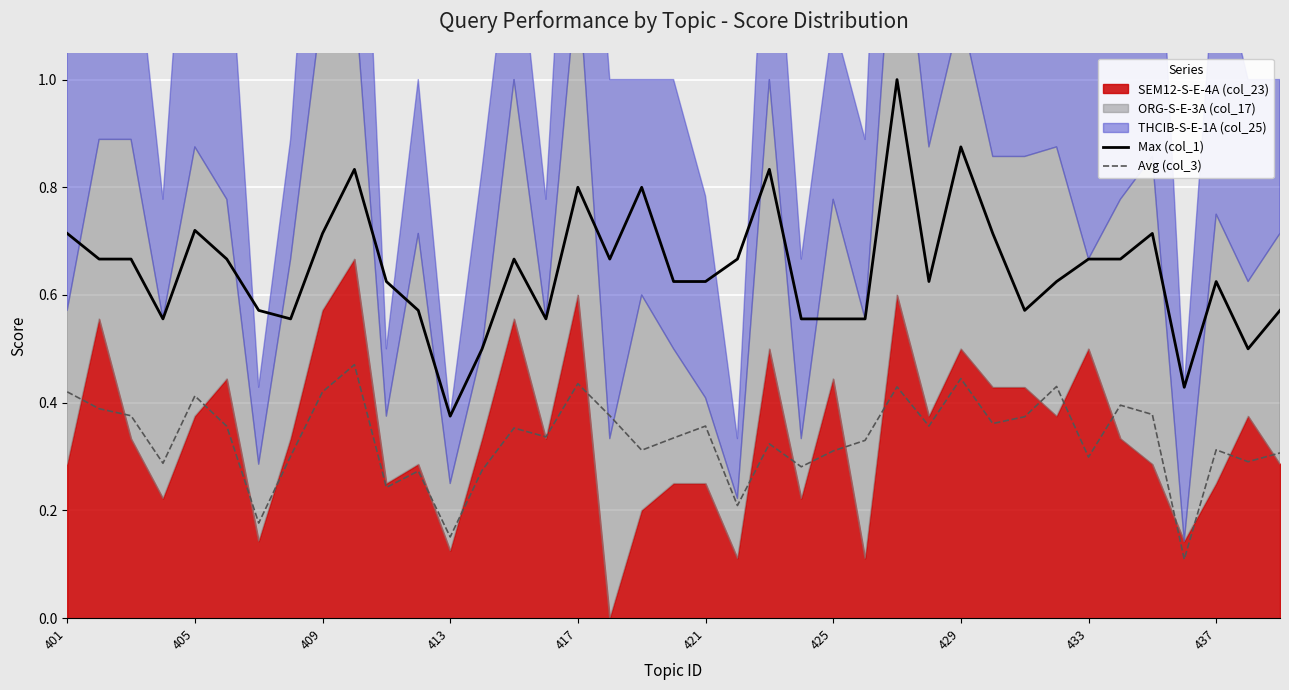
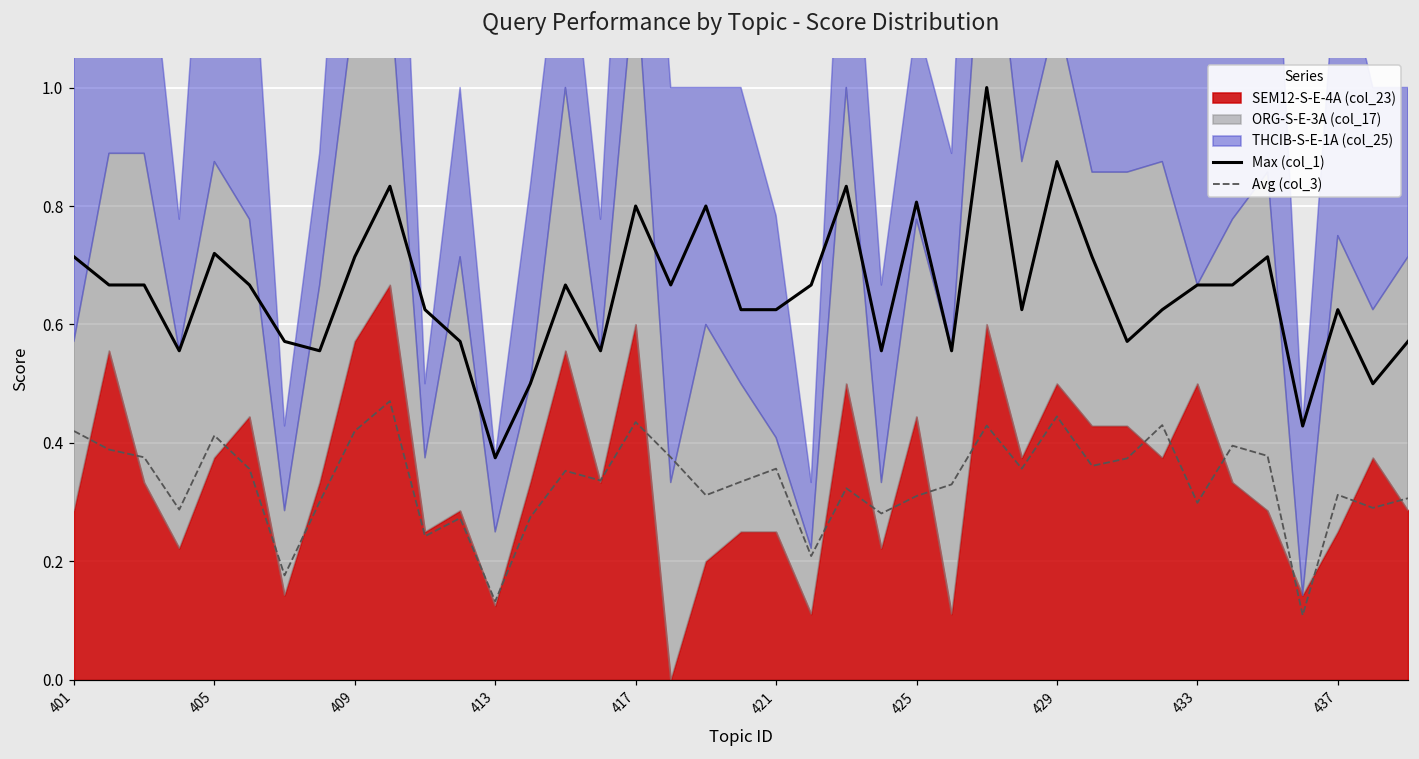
  {
    "Max (col_1)": {
      "401": 0.71,
      "405": 0.72,
      "409": 0.71,
      "417": 0.80,
      "421": 0.63,
-     "425": 0.56,
+     "425": 0.81,
      "429": 0.88,
      "437": 0.63
    },
    "SEM12-S-E-4A (col_23)": {
      "401": 0.29,
      "405": 0.38,
      "409": 0.57,
      "413": 0.13,
      "417": 0.60,
      "421": 0.25,
      "425": 0.44,
      "429": 0.50,
      "433": 0.50,
      "437": 0.25
    },
    "Avg (col_3)": {
      "401": 0.42,
      "405": 0.41,
      "409": 0.42,
-     "413": 0.15,
+     "413": 0.13,
      "417": 0.44,
      "421": 0.36,
      "425": 0.31,
      "429": 0.44,
      "433": 0.30,
      "437": 0.31
    },
    "ORG-S-E-3A (col_17)": {
      "401": 0.29,
      "405": 0.50,
      "413": 0.13,
      "421": 0.16,
      "425": 0.33,
      "437": 0.50
    },
    "THCIB-S-E-1A (col_25)": {
      "421": 0.38
    }
  }
